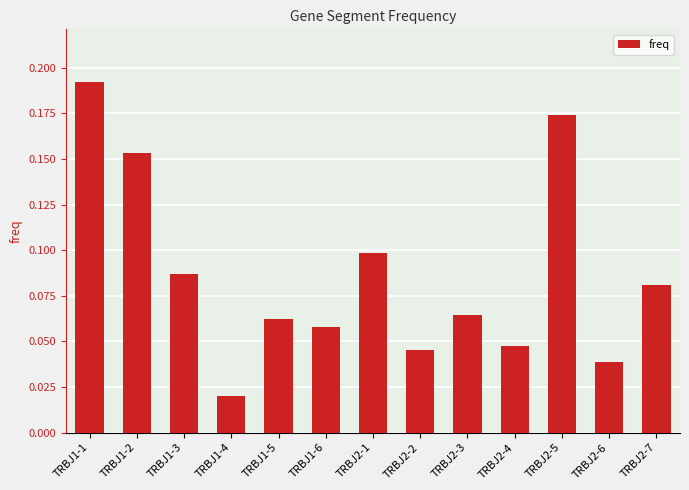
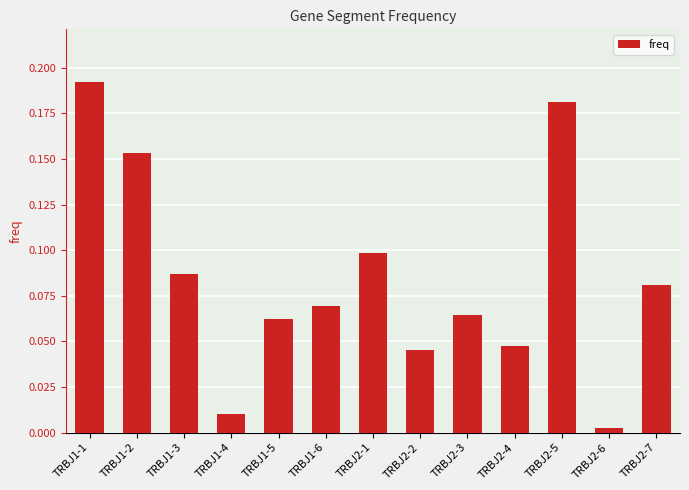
  {
    "TRBJ1-1": 0.192,
    "TRBJ1-2": 0.153,
    "TRBJ1-3": 0.087,
-   "TRBJ1-4": 0.020,
+   "TRBJ1-4": 0.010,
    "TRBJ1-5": 0.062,
-   "TRBJ1-6": 0.058,
+   "TRBJ1-6": 0.070,
    "TRBJ2-1": 0.098,
    "TRBJ2-2": 0.045,
    "TRBJ2-3": 0.064,
    "TRBJ2-4": 0.047,
-   "TRBJ2-5": 0.174,
-   "TRBJ2-6": 0.039,
+   "TRBJ2-5": 0.181,
+   "TRBJ2-6": 0.003,
    "TRBJ2-7": 0.081
  }
